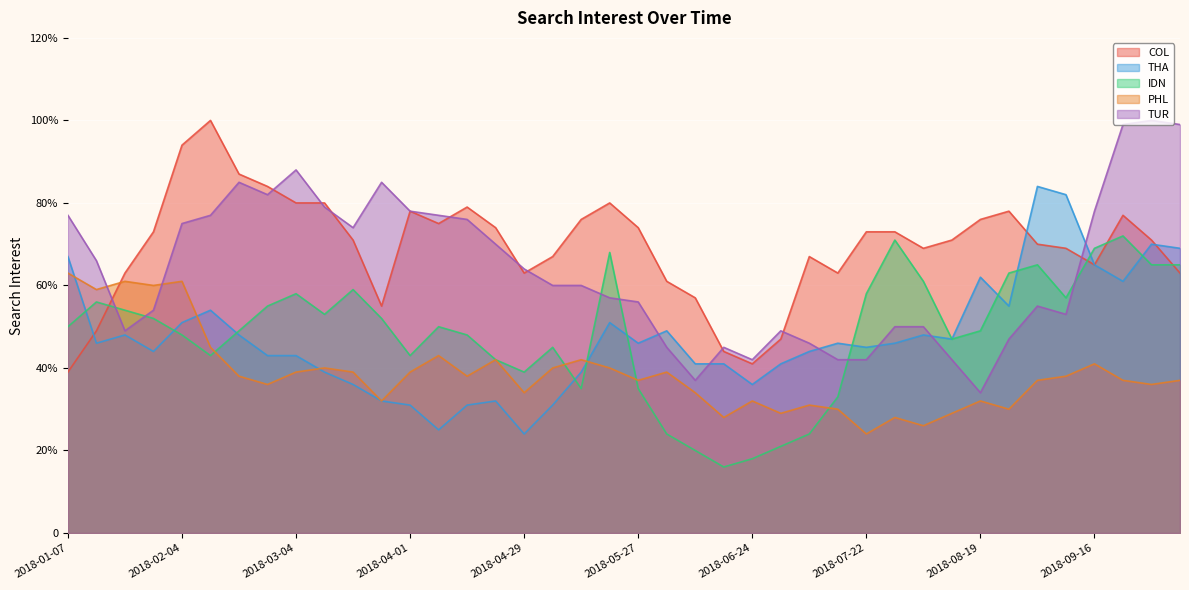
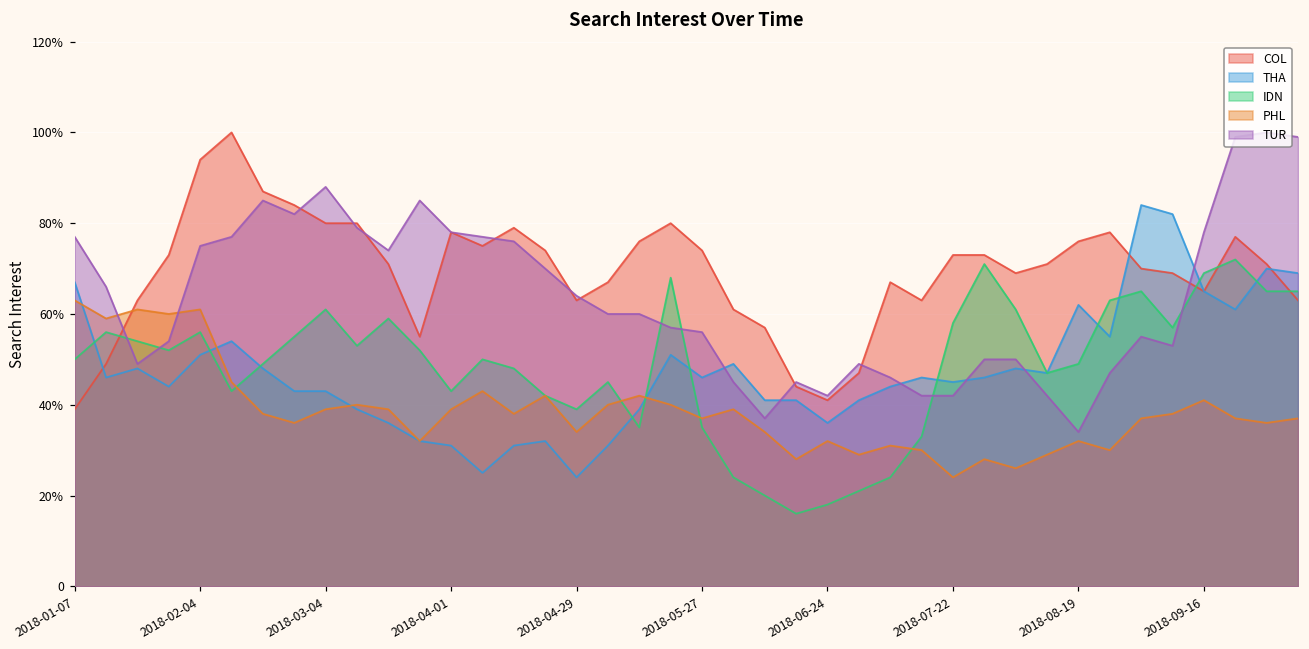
  {
    "THA": {
      "2018-01-07": "67%",
      "2018-02-04": "51%",
      "2018-03-04": "43%",
      "2018-04-01": "31%",
      "2018-04-29": "24%",
      "2018-05-27": "46%",
      "2018-06-24": "36%",
      "2018-07-22": "45%",
      "2018-08-19": "62%"
    },
    "IDN": {
      "2018-01-07": "50%",
-     "2018-02-04": "48%",
-     "2018-03-04": "58%",
+     "2018-02-04": "56%",
+     "2018-03-04": "61%",
      "2018-04-01": "43%",
      "2018-04-29": "39%",
      "2018-05-27": "35%",
      "2018-06-24": "18%",
      "2018-07-22": "58%",
      "2018-08-19": "49%",
      "2018-09-16": "69%"
    },
    "TUR": {
      "2018-01-07": "77%",
      "2018-02-04": "75%",
      "2018-03-04": "88%",
      "2018-04-29": "64%",
      "2018-05-27": "56%",
      "2018-06-24": "42%",
      "2018-07-22": "42%",
      "2018-08-19": "34%",
      "2018-09-16": "78%"
    }
  }
